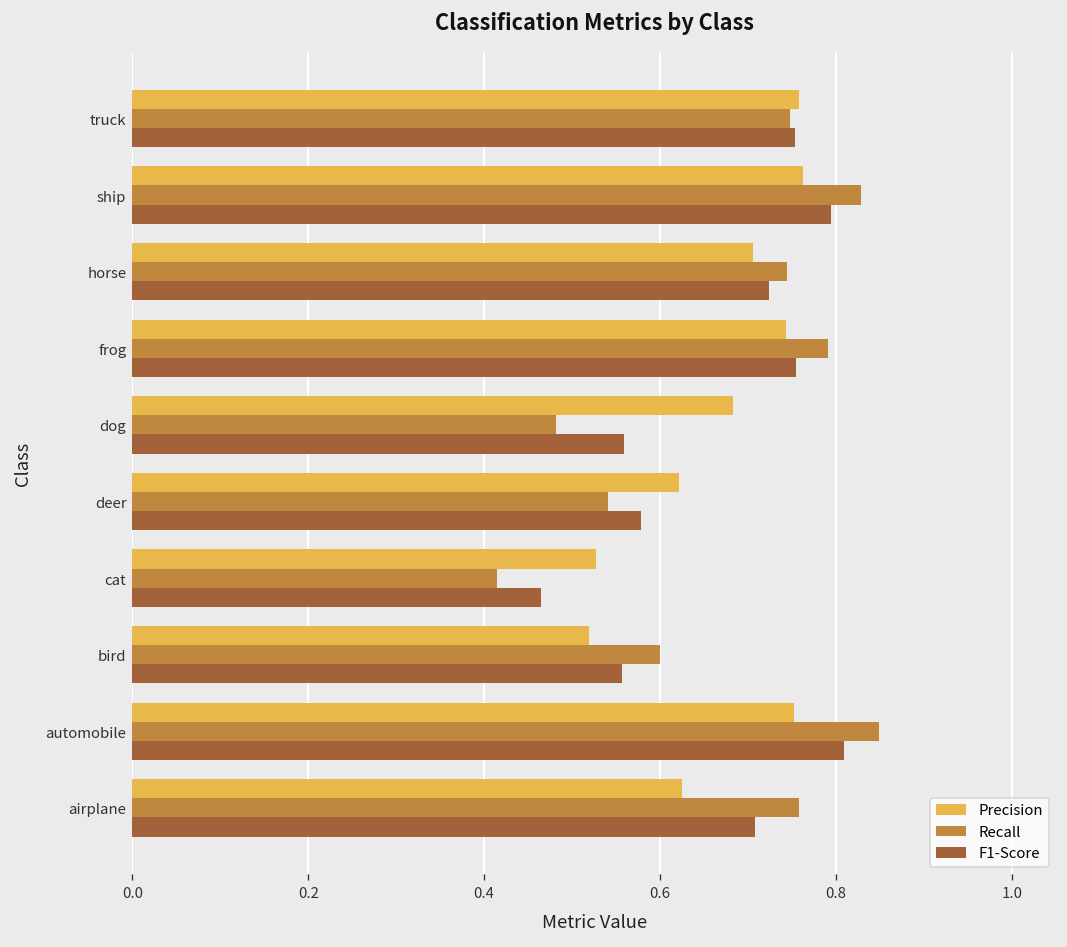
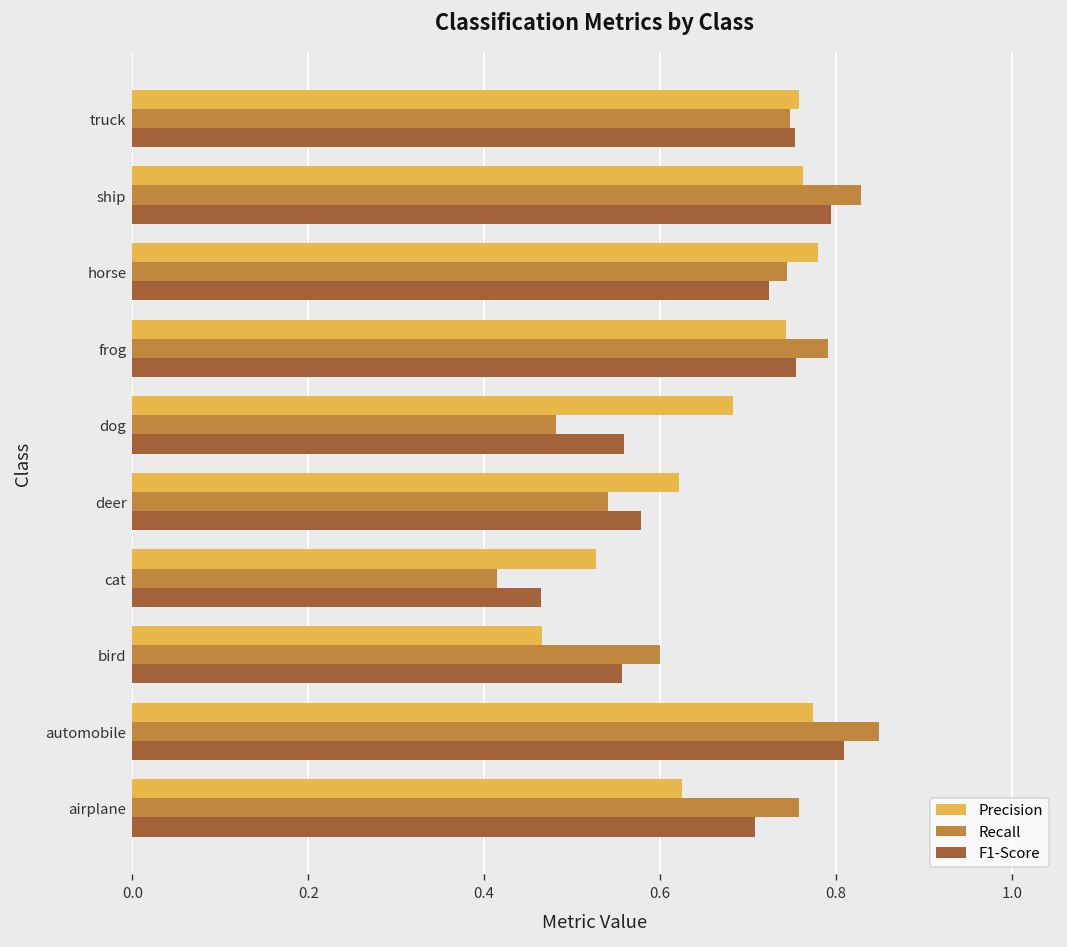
  {
    "Precision": {
      "truck": 0.76,
      "ship": 0.76,
-     "horse": 0.71,
+     "horse": 0.78,
      "frog": 0.74,
      "dog": 0.68,
      "deer": 0.62,
      "cat": 0.53,
-     "bird": 0.52,
-     "automobile": 0.75,
+     "bird": 0.47,
+     "automobile": 0.77,
      "airplane": 0.62
    }
  }
